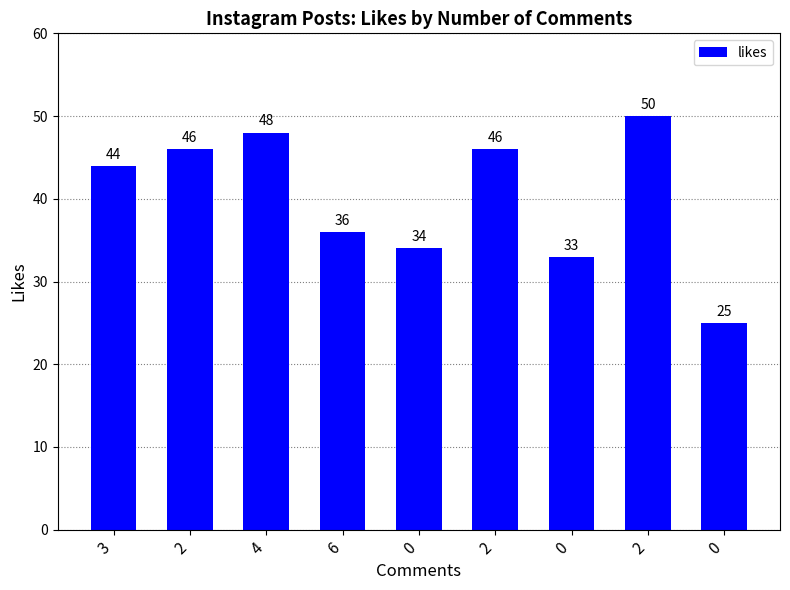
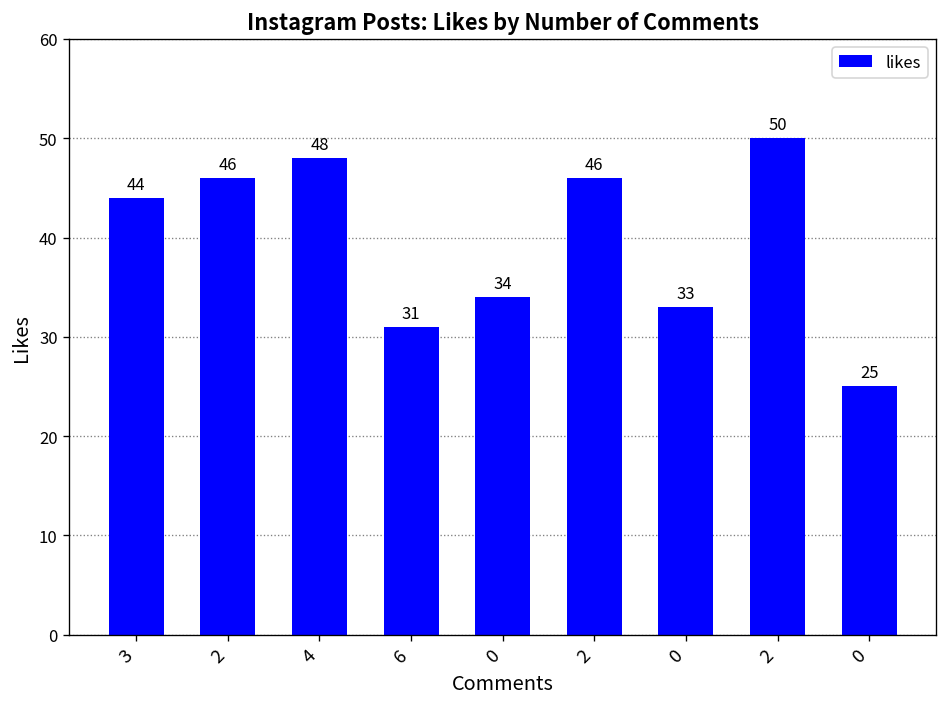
  {
    "3": 44,
    "4": 48,
-   "6": 36
+   "6": 31
  }
